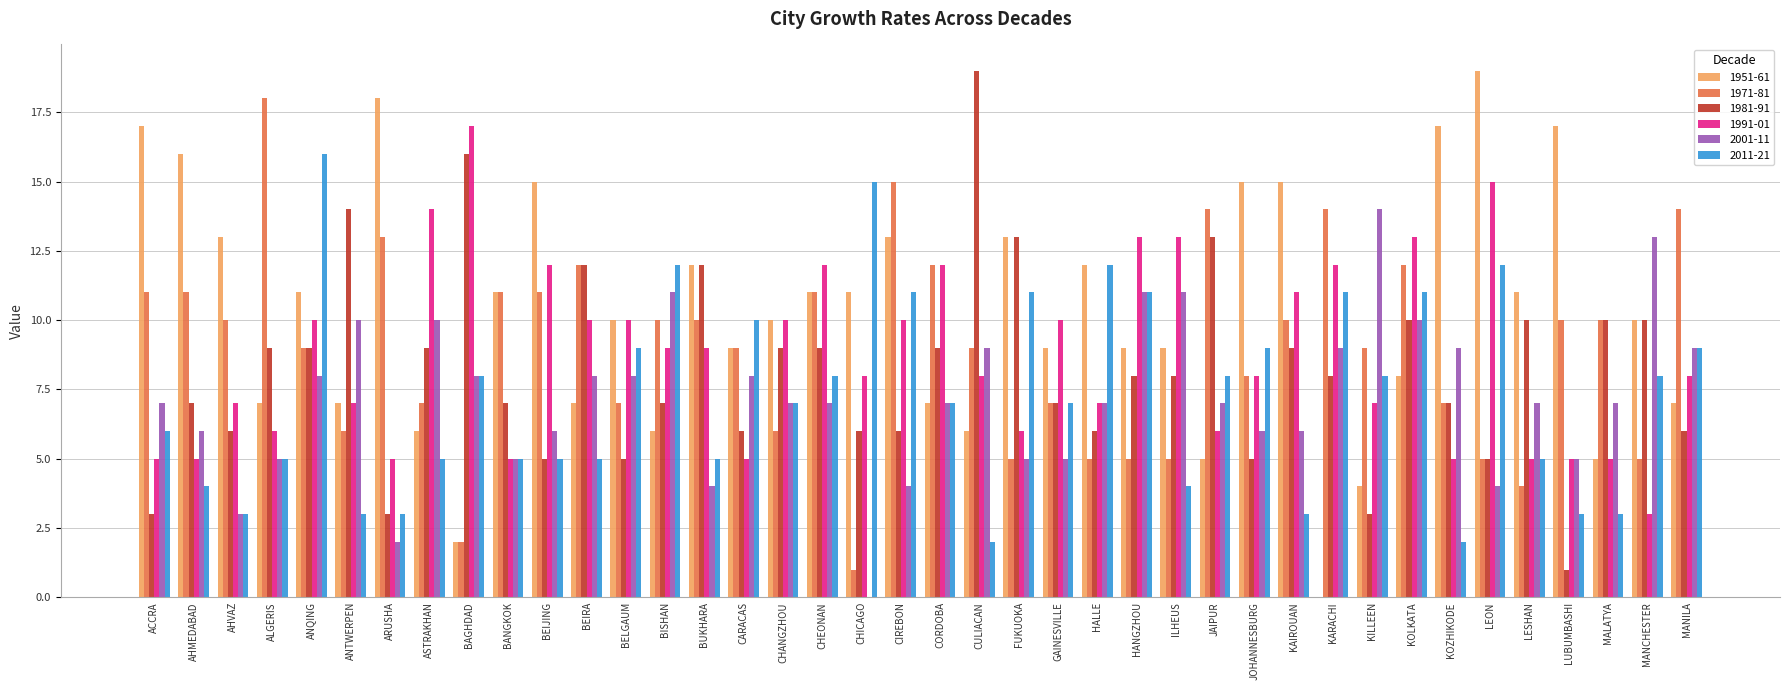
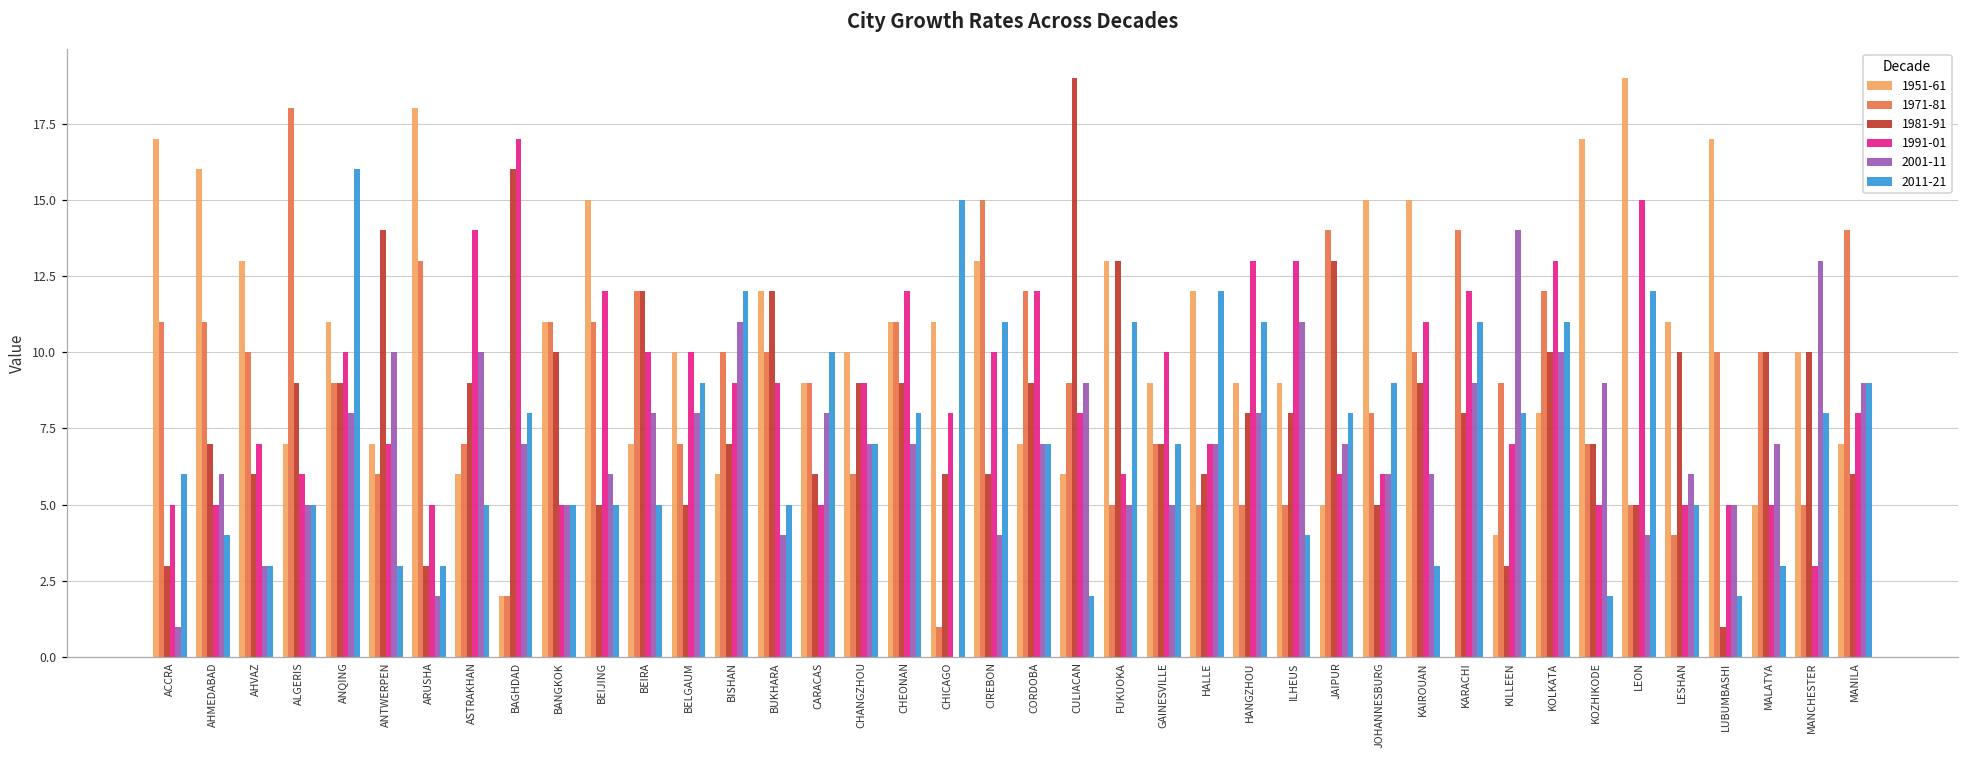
  {
    "1981-91": {
      "ACCRA": 3,
      "AHMEDABAD": 7,
      "AHVAZ": 6,
      "ALGERIS": 9,
      "ANQING": 9,
      "ANTWERPEN": 14,
      "ARUSHA": 3,
      "ASTRAKHAN": 9,
      "BAGHDAD": 16,
-     "BANGKOK": 7,
+     "BANGKOK": 10,
      "BEIJING": 5,
      "BEIRA": 12,
      "BELGAUM": 5,
      "BISHAN": 7,
      "BUKHARA": 12,
      "CARACAS": 6,
      "CHANGZHOU": 9,
      "CHEONAN": 9,
      "CHICAGO": 6,
      "CIREBON": 6,
      "CORDOBA": 9,
      "CULIACAN": 19,
      "FUKUOKA": 13,
      "GAINESVILLE": 7,
      "HALLE": 6,
      "HANGZHOU": 8,
      "ILHEUS": 8,
      "JAIPUR": 13,
      "JOHANNESBURG": 5,
      "KAIROUAN": 9,
      "KARACHI": 8,
      "KILLEEN": 3,
      "KOLKATA": 10,
      "KOZHIKODE": 7,
      "LEON": 5,
      "LESHAN": 10,
      "LUBUMBASHI": 1,
      "MALATYA": 10,
      "MANCHESTER": 10,
      "MANILA": 6
    },
    "1991-01": {
      "ACCRA": 5,
      "AHMEDABAD": 5,
      "AHVAZ": 7,
      "ALGERIS": 6,
      "ANQING": 10,
      "ANTWERPEN": 7,
      "ARUSHA": 5,
      "ASTRAKHAN": 14,
      "BAGHDAD": 17,
      "BANGKOK": 5,
      "BEIJING": 12,
      "BEIRA": 10,
      "BELGAUM": 10,
      "BISHAN": 9,
      "BUKHARA": 9,
      "CARACAS": 5,
-     "CHANGZHOU": 10,
+     "CHANGZHOU": 9,
      "CHEONAN": 12,
      "CHICAGO": 8,
      "CIREBON": 10,
      "CORDOBA": 12,
      "CULIACAN": 8,
      "FUKUOKA": 6,
      "GAINESVILLE": 10,
      "HALLE": 7,
      "HANGZHOU": 13,
      "ILHEUS": 13,
      "JAIPUR": 6,
-     "JOHANNESBURG": 8,
+     "JOHANNESBURG": 6,
      "KAIROUAN": 11,
      "KARACHI": 12,
      "KILLEEN": 7,
      "KOLKATA": 13,
      "KOZHIKODE": 5,
      "LEON": 15,
      "LESHAN": 5,
      "LUBUMBASHI": 5,
      "MALATYA": 5,
      "MANCHESTER": 3,
      "MANILA": 8
    },
    "2001-11": {
-     "ACCRA": 7,
+     "ACCRA": 1,
      "AHMEDABAD": 6,
      "AHVAZ": 3,
      "ALGERIS": 5,
      "ANQING": 8,
      "ANTWERPEN": 10,
      "ARUSHA": 2,
      "ASTRAKHAN": 10,
-     "BAGHDAD": 8,
+     "BAGHDAD": 7,
      "BANGKOK": 5,
      "BEIJING": 6,
      "BEIRA": 8,
      "BELGAUM": 8,
      "BISHAN": 11,
      "BUKHARA": 4,
      "CARACAS": 8,
      "CHANGZHOU": 7,
      "CHEONAN": 7,
      "CHICAGO": 0,
      "CIREBON": 4,
      "CORDOBA": 7,
      "CULIACAN": 9,
      "FUKUOKA": 5,
      "GAINESVILLE": 5,
      "HALLE": 7,
-     "HANGZHOU": 11,
+     "HANGZHOU": 8,
      "ILHEUS": 11,
      "JAIPUR": 7,
      "JOHANNESBURG": 6,
      "KAIROUAN": 6,
      "KARACHI": 9,
      "KILLEEN": 14,
      "KOLKATA": 10,
      "KOZHIKODE": 9,
      "LEON": 4,
-     "LESHAN": 7,
+     "LESHAN": 6,
      "LUBUMBASHI": 5,
      "MALATYA": 7,
      "MANCHESTER": 13,
      "MANILA": 9
    },
    "2011-21": {
      "ACCRA": 6,
      "AHMEDABAD": 4,
      "AHVAZ": 3,
      "ALGERIS": 5,
      "ANQING": 16,
      "ANTWERPEN": 3,
      "ARUSHA": 3,
      "ASTRAKHAN": 5,
      "BAGHDAD": 8,
      "BANGKOK": 5,
      "BEIJING": 5,
      "BEIRA": 5,
      "BELGAUM": 9,
      "BISHAN": 12,
      "BUKHARA": 5,
      "CARACAS": 10,
      "CHANGZHOU": 7,
      "CHEONAN": 8,
      "CHICAGO": 15,
      "CIREBON": 11,
      "CORDOBA": 7,
      "CULIACAN": 2,
      "FUKUOKA": 11,
      "GAINESVILLE": 7,
      "HALLE": 12,
      "HANGZHOU": 11,
      "ILHEUS": 4,
      "JAIPUR": 8,
      "JOHANNESBURG": 9,
      "KAIROUAN": 3,
      "KARACHI": 11,
      "KILLEEN": 8,
      "KOLKATA": 11,
      "KOZHIKODE": 2,
      "LEON": 12,
      "LESHAN": 5,
-     "LUBUMBASHI": 3,
+     "LUBUMBASHI": 2,
      "MALATYA": 3,
      "MANCHESTER": 8,
      "MANILA": 9
    }
  }
